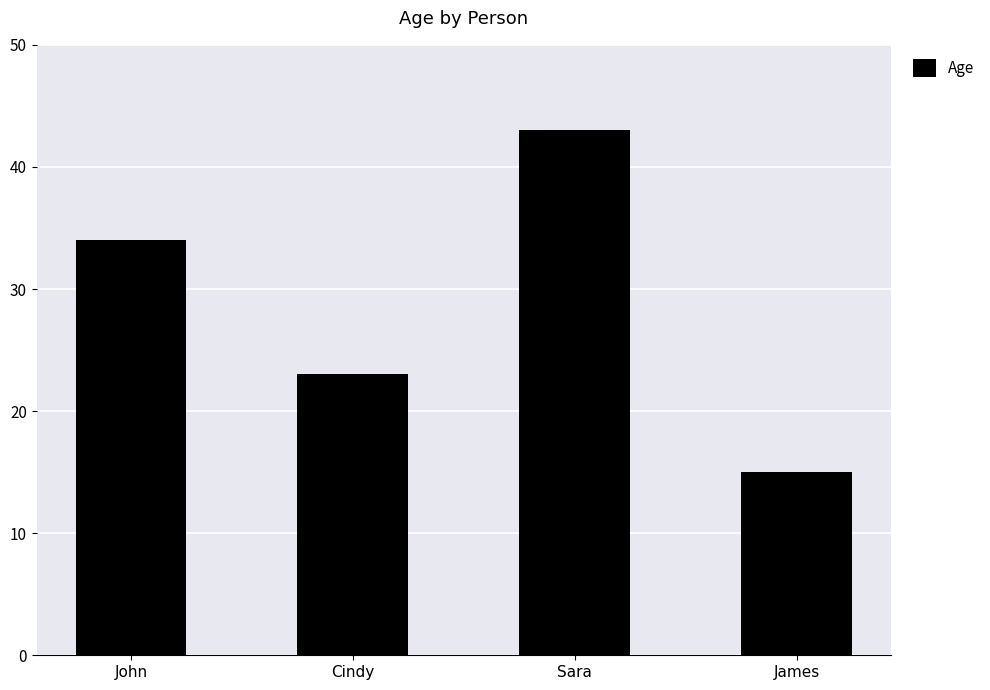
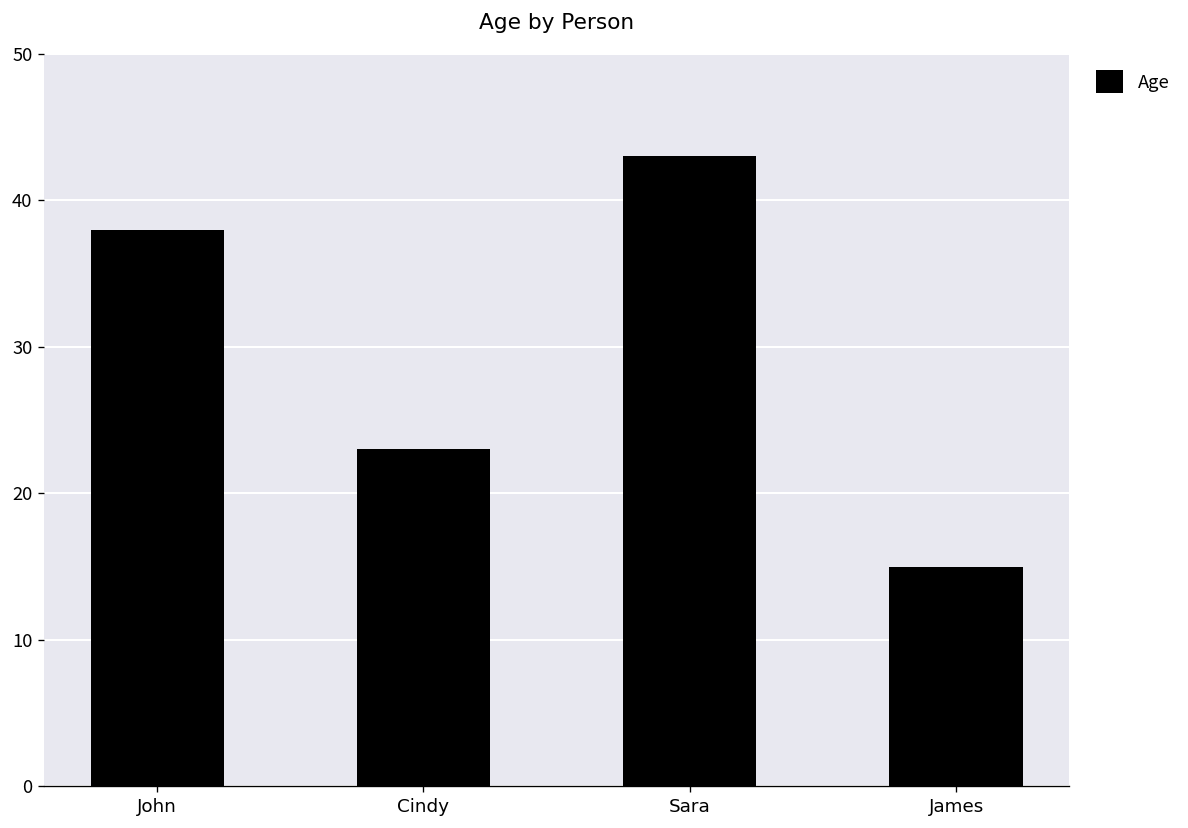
  {
-   "John": 34,
+   "John": 38,
    "Cindy": 23,
    "Sara": 43,
    "James": 15
  }
